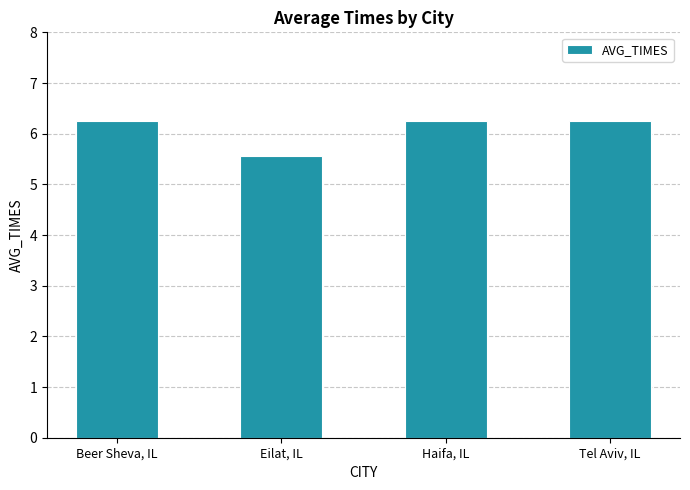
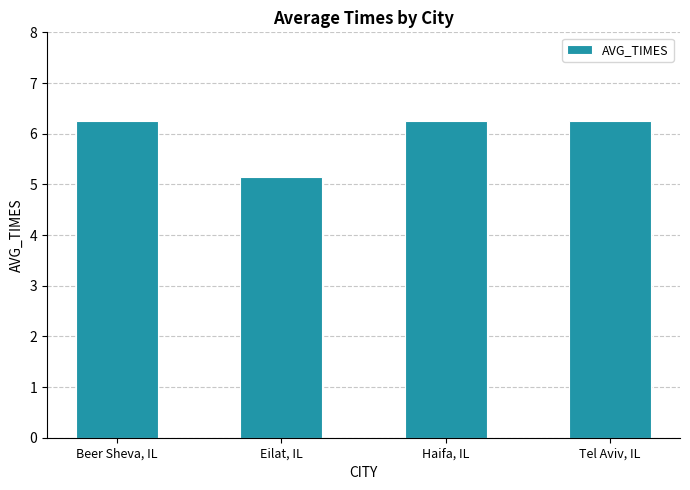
  {
    "Beer Sheva, IL": 6.3,
-   "Eilat, IL": 5.6,
+   "Eilat, IL": 5.1,
    "Haifa, IL": 6.3,
    "Tel Aviv, IL": 6.3
  }
